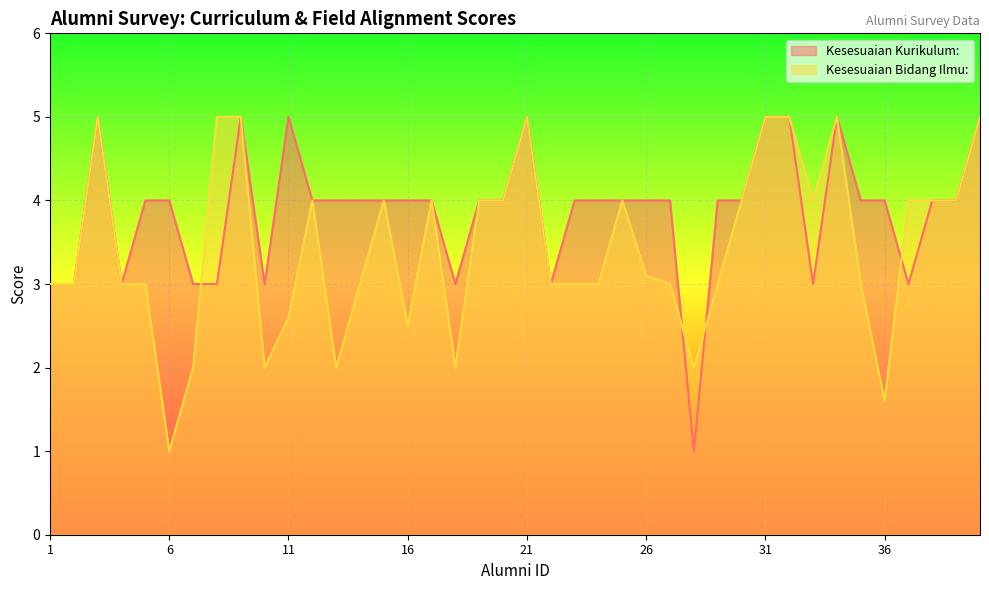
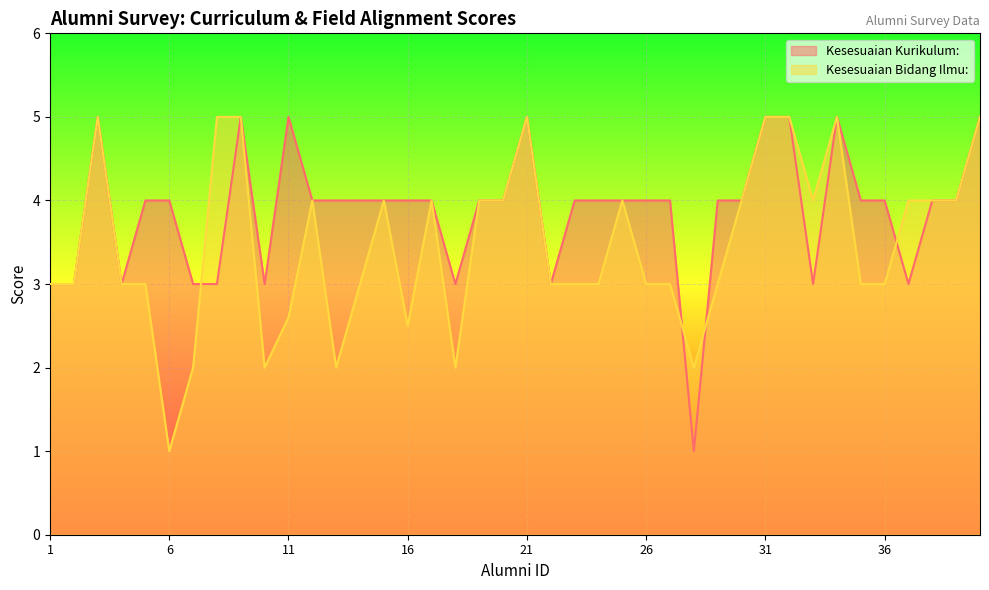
  {
    "Kesesuaian Kurikulum:": {
      "6": 4.0,
      "11": 5.0,
      "16": 4.0,
      "26": 4.0,
      "36": 4.0
    },
    "Kesesuaian Bidang Ilmu:": {
      "6": 1.0,
      "11": 2.6,
      "16": 2.5,
-     "26": 3.1,
-     "36": 1.6
+     "26": 3.0,
+     "36": 3.0
    }
  }
